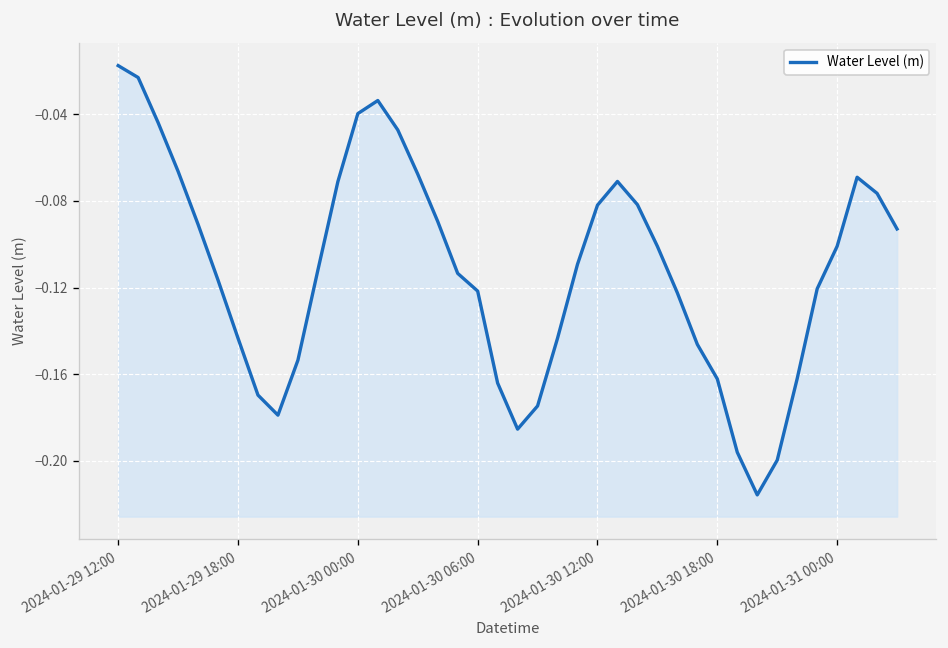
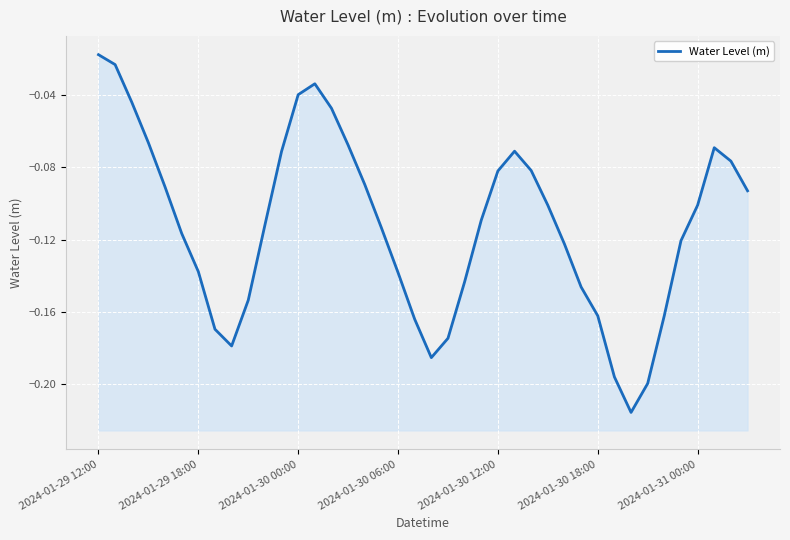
  {
    "2024-01-29 12:00": -0.017,
-   "2024-01-29 18:00": -0.143,
+   "2024-01-29 18:00": -0.138,
    "2024-01-30 00:00": -0.040,
-   "2024-01-30 06:00": -0.122,
+   "2024-01-30 06:00": -0.138,
    "2024-01-30 12:00": -0.082,
    "2024-01-30 18:00": -0.162,
    "2024-01-31 00:00": -0.101
  }
